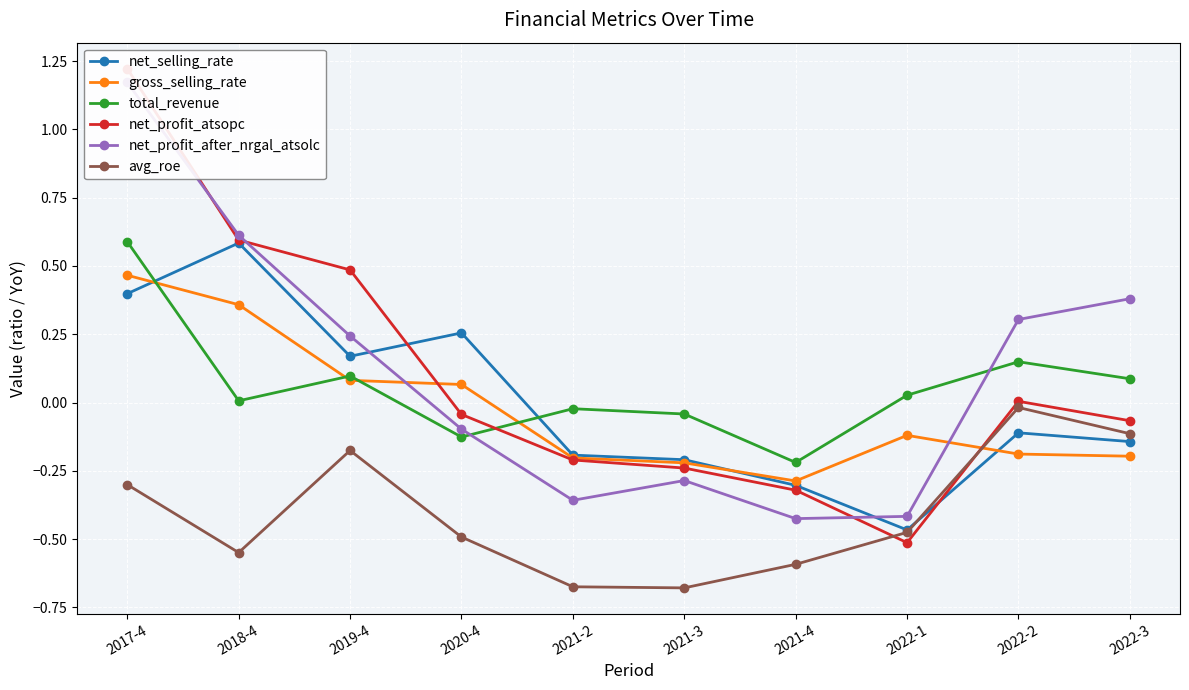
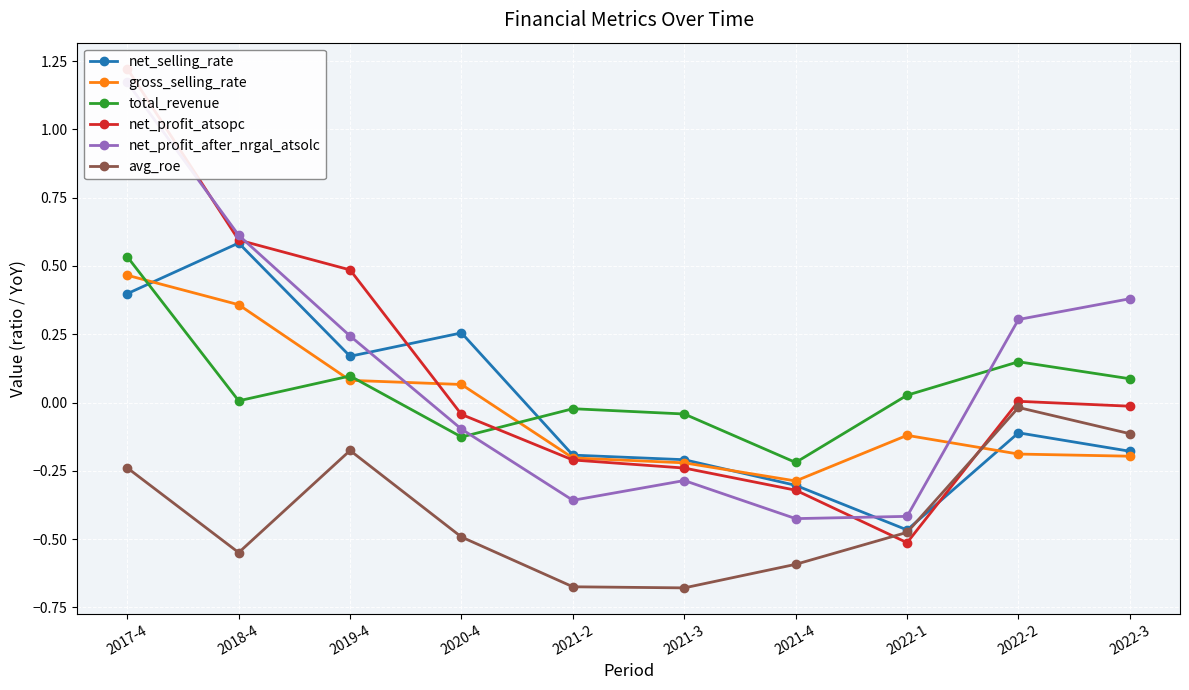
  {
    "net_selling_rate": {
      "2017-4": 0.40,
      "2018-4": 0.58,
      "2019-4": 0.17,
      "2020-4": 0.26,
      "2021-2": -0.19,
      "2021-3": -0.21,
      "2021-4": -0.30,
      "2022-2": -0.11,
-     "2022-3": -0.14
+     "2022-3": -0.18
    },
    "gross_selling_rate": {
      "2017-4": 0.47,
      "2018-4": 0.36,
      "2019-4": 0.08,
      "2020-4": 0.07,
      "2021-3": -0.22,
      "2021-4": -0.29,
      "2022-1": -0.12,
      "2022-2": -0.19,
      "2022-3": -0.20
    },
    "total_revenue": {
-     "2017-4": 0.59,
+     "2017-4": 0.53,
      "2018-4": 0.01,
      "2019-4": 0.10,
      "2020-4": -0.13,
      "2021-2": -0.02,
      "2021-3": -0.04,
      "2021-4": -0.22,
      "2022-1": 0.03,
      "2022-2": 0.15,
      "2022-3": 0.09
    },
    "net_profit_atsopc": {
      "2018-4": 0.59,
      "2019-4": 0.49,
      "2020-4": -0.04,
      "2021-3": -0.24,
      "2021-4": -0.32,
      "2022-1": -0.51,
      "2022-2": 0.00,
-     "2022-3": -0.07
+     "2022-3": -0.01
    },
    "net_profit_after_nrgal_atsolc": {
      "2018-4": 0.61,
      "2019-4": 0.24,
      "2020-4": -0.10,
      "2021-2": -0.36,
      "2021-3": -0.29,
      "2021-4": -0.42,
      "2022-1": -0.42,
      "2022-2": 0.30,
      "2022-3": 0.38
    },
    "avg_roe": {
-     "2017-4": -0.30,
+     "2017-4": -0.24,
      "2018-4": -0.55,
      "2019-4": -0.18,
      "2020-4": -0.49,
      "2021-2": -0.67,
      "2021-3": -0.68,
      "2021-4": -0.59,
      "2022-2": -0.02,
      "2022-3": -0.11
    }
  }
